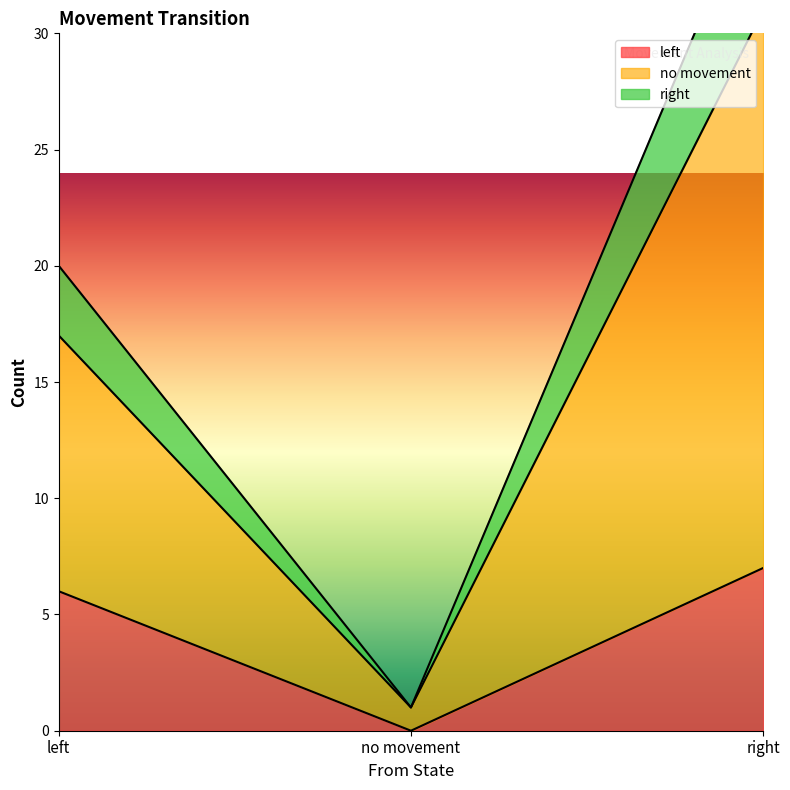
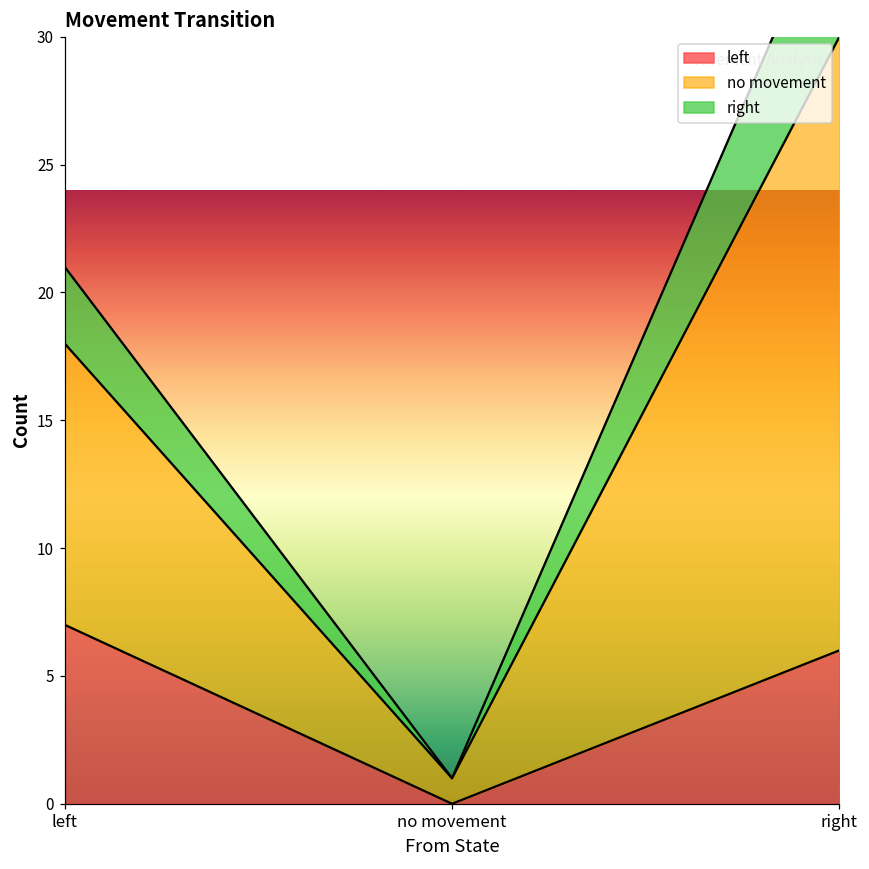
  {
    "left": {
-     "left": 6,
+     "left": 7,
      "no movement": 0,
-     "right": 7
+     "right": 6
    },
    "no movement": {
      "left": 11
    },
    "right": {
      "left": 3
    }
  }
